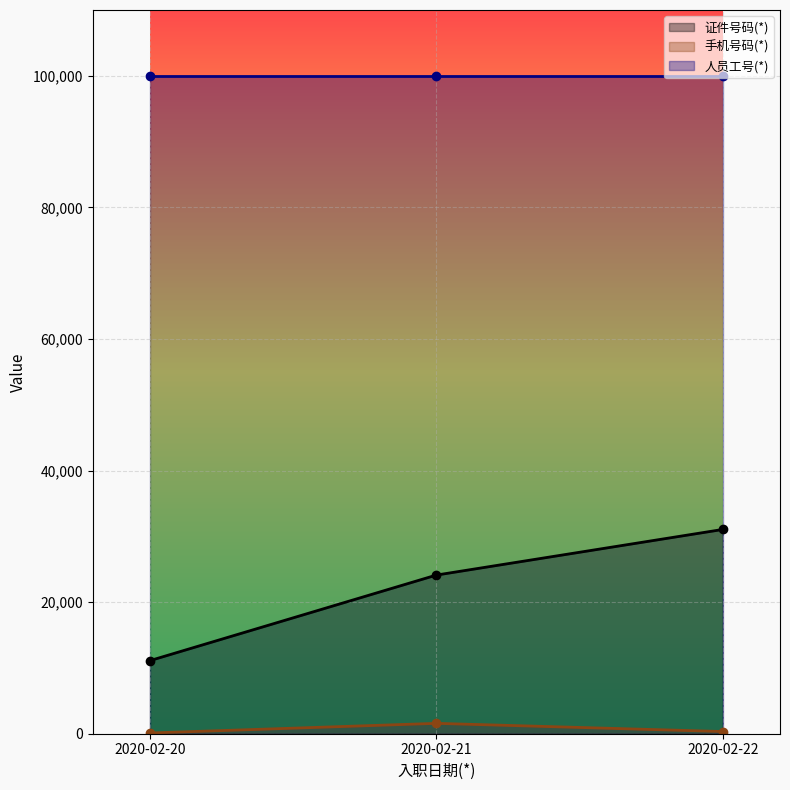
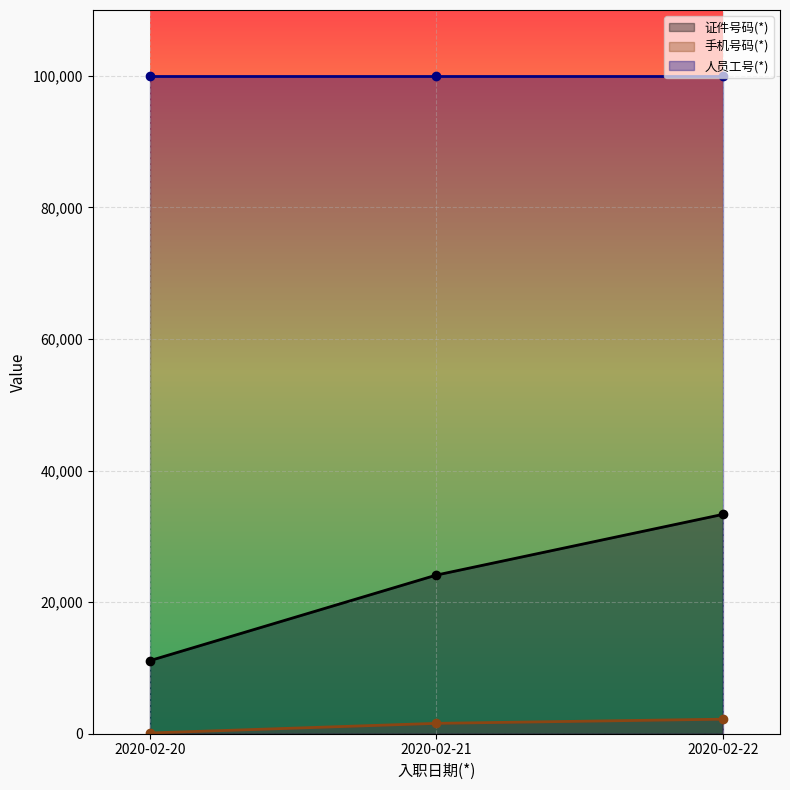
  {
    "证件号码(*)": {
      "2020-02-20": "11,000",
      "2020-02-21": "24,000",
-     "2020-02-22": "31,000"
+     "2020-02-22": "33,000"
    },
    "手机号码(*)": {
      "2020-02-20": "0",
      "2020-02-21": "2,000",
-     "2020-02-22": "0"
+     "2020-02-22": "2,000"
    },
    "人员工号(*)": {
      "2020-02-20": "100,000",
      "2020-02-21": "100,000"
    }
  }
